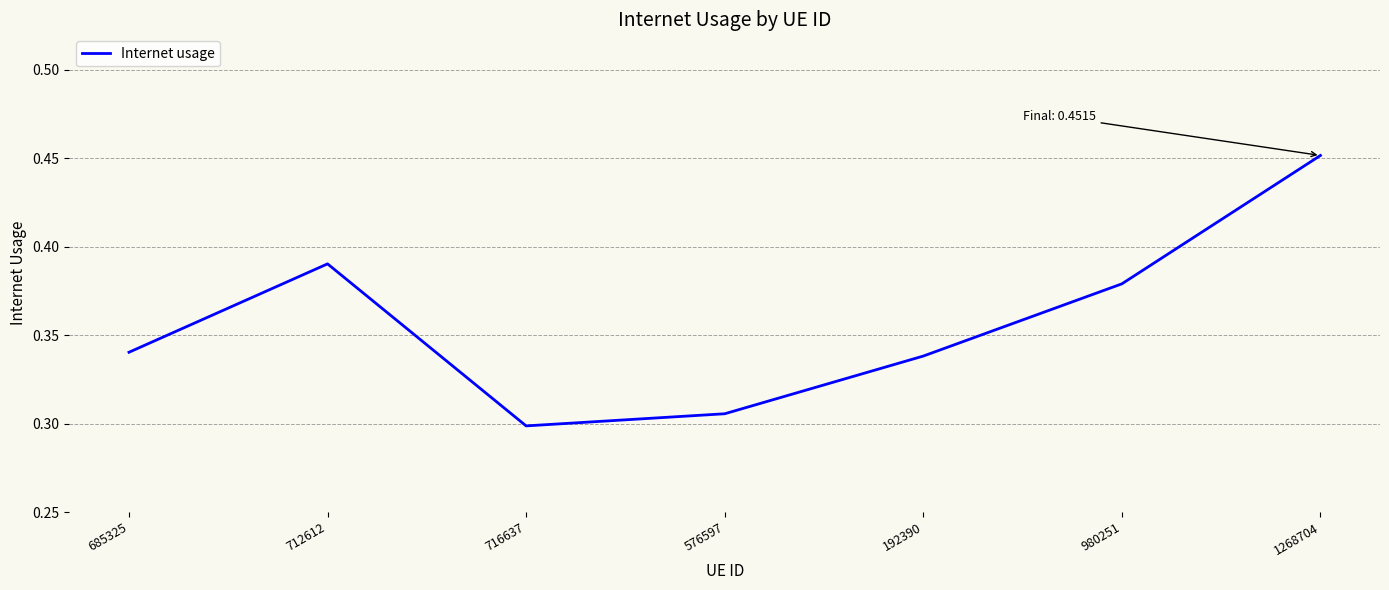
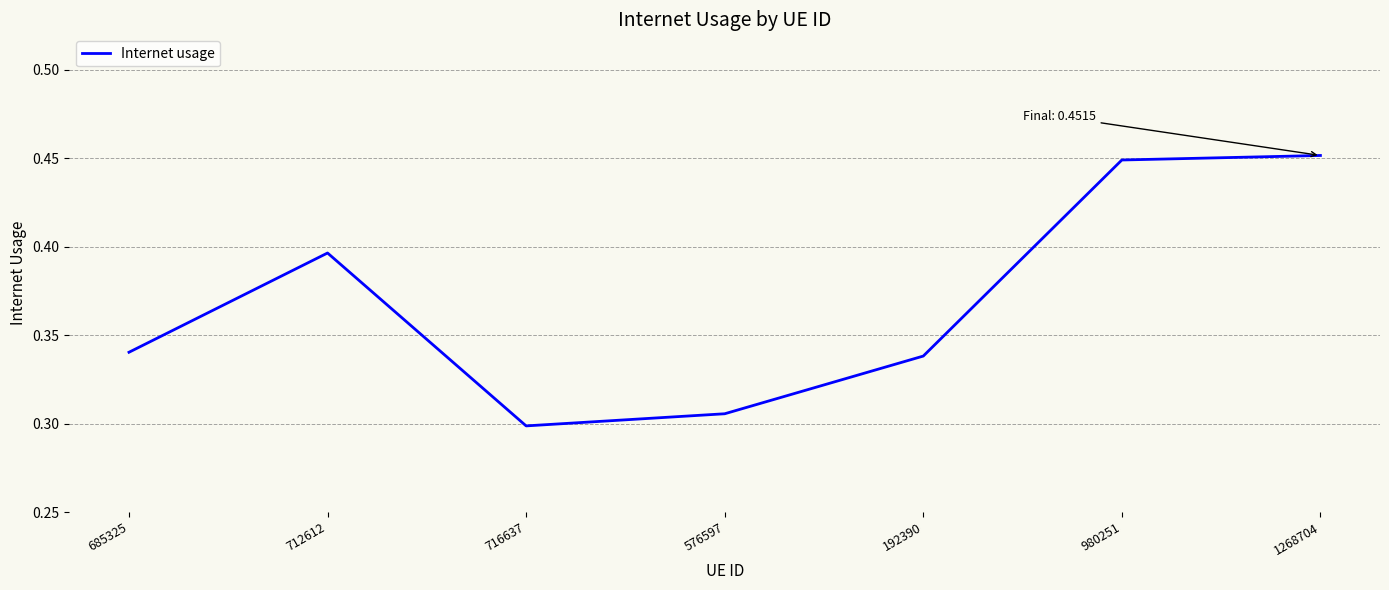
  {
    "685325": 0.340,
-   "712612": 0.390,
+   "712612": 0.396,
    "716637": 0.299,
    "576597": 0.306,
    "192390": 0.338,
-   "980251": 0.379
+   "980251": 0.449
  }
